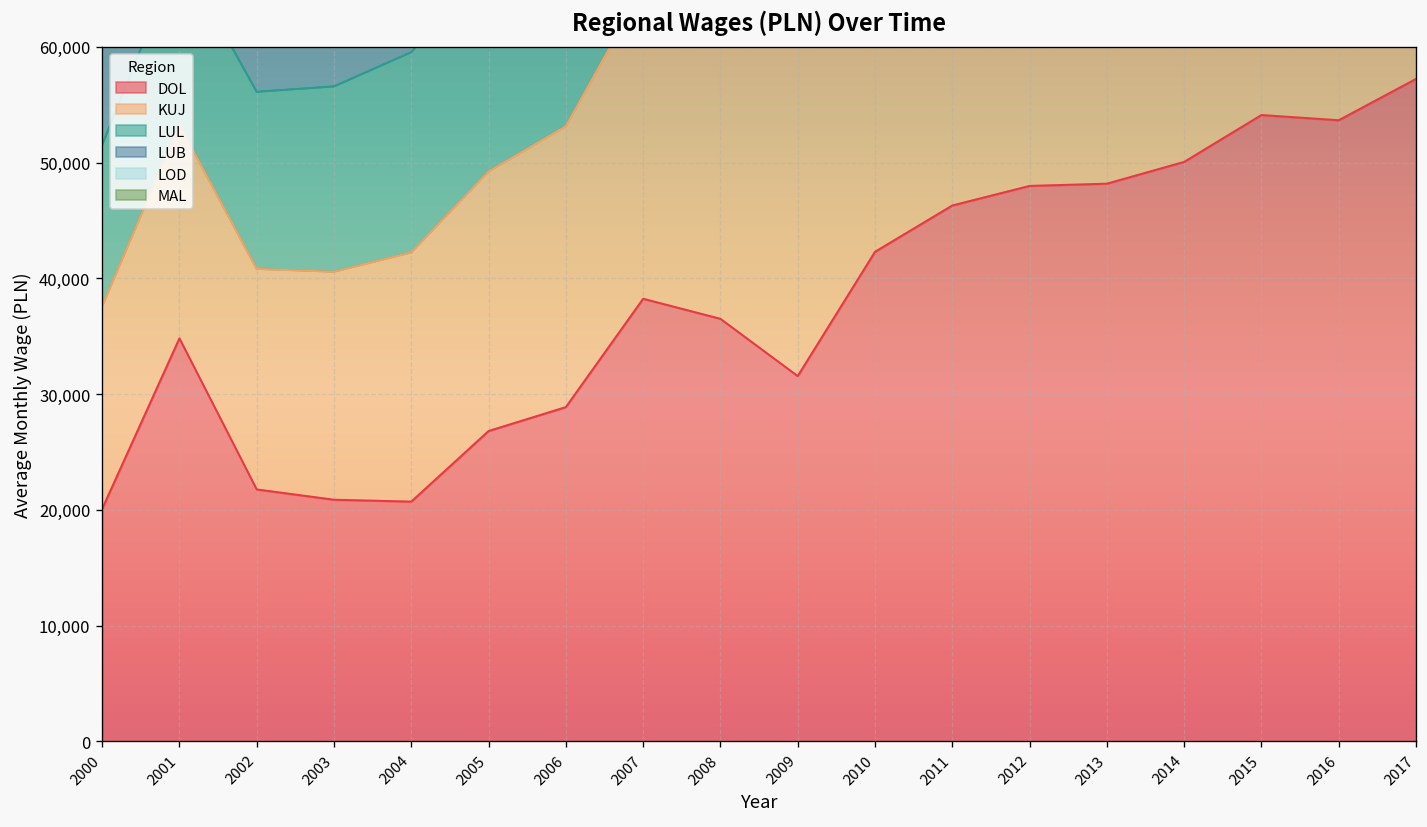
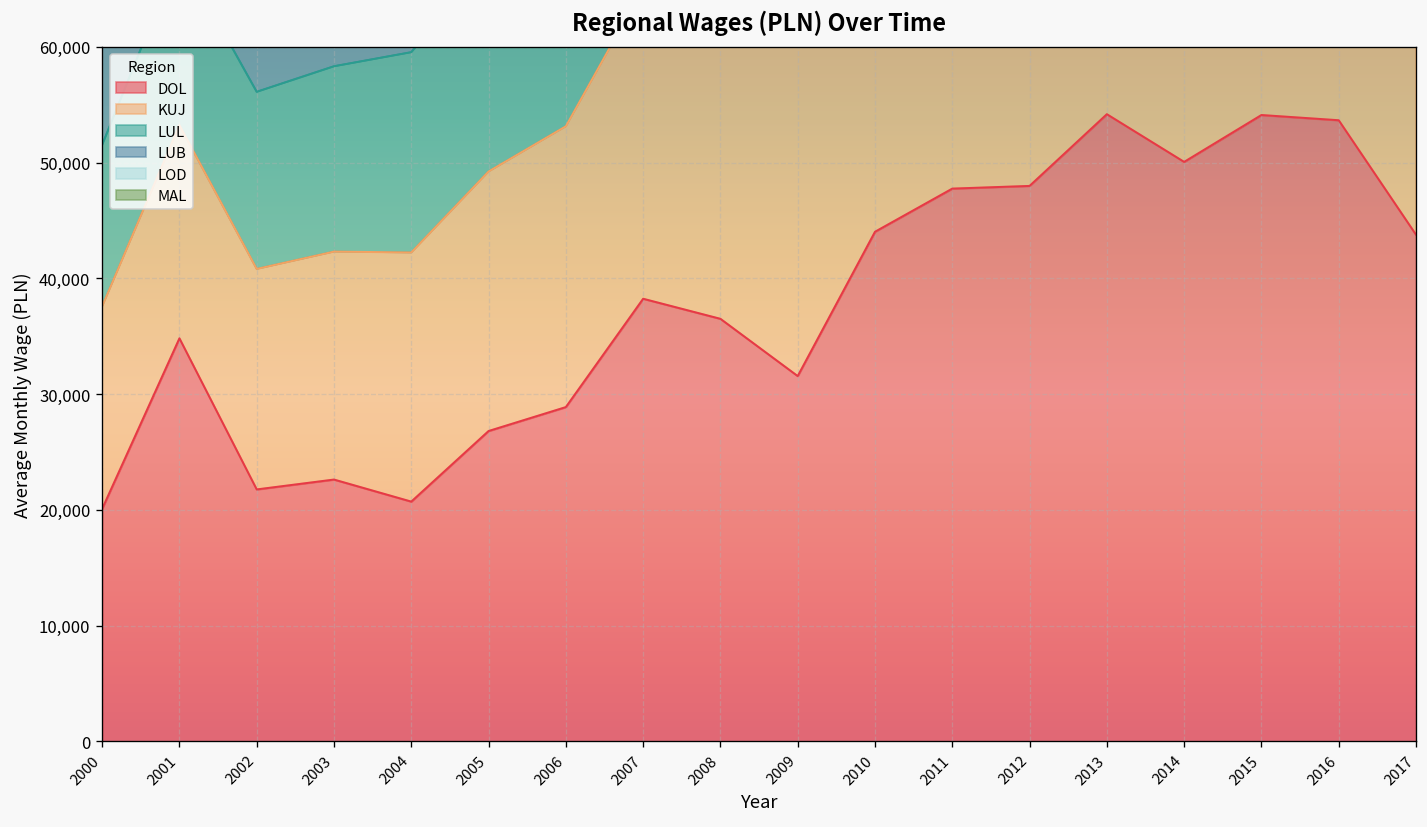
  {
    "DOL": {
      "2000": "20,000",
      "2001": "35,000",
      "2002": "22,000",
-     "2003": "21,000",
+     "2003": "23,000",
      "2004": "21,000",
      "2005": "27,000",
      "2006": "29,000",
      "2007": "38,000",
      "2008": "37,000",
      "2009": "32,000",
-     "2010": "42,000",
-     "2011": "46,000",
+     "2010": "44,000",
+     "2011": "48,000",
      "2012": "48,000",
-     "2013": "48,000",
+     "2013": "54,000",
      "2014": "50,000",
      "2015": "54,000",
      "2016": "54,000",
-     "2017": "57,000"
+     "2017": "44,000"
    },
    "KUJ": {
      "2000": "17,000",
      "2002": "19,000",
      "2003": "20,000",
      "2004": "22,000",
      "2005": "22,000",
      "2006": "24,000"
    }
  }
